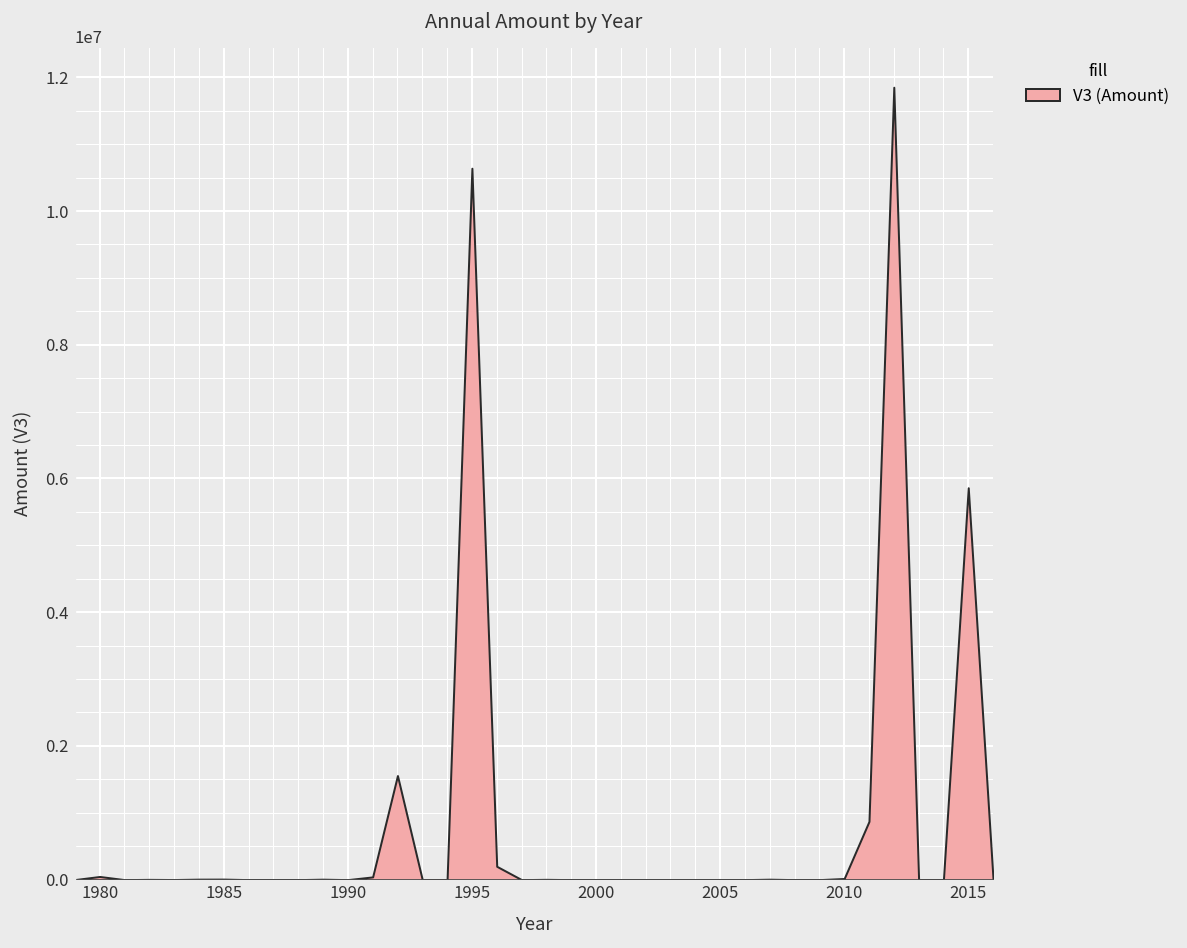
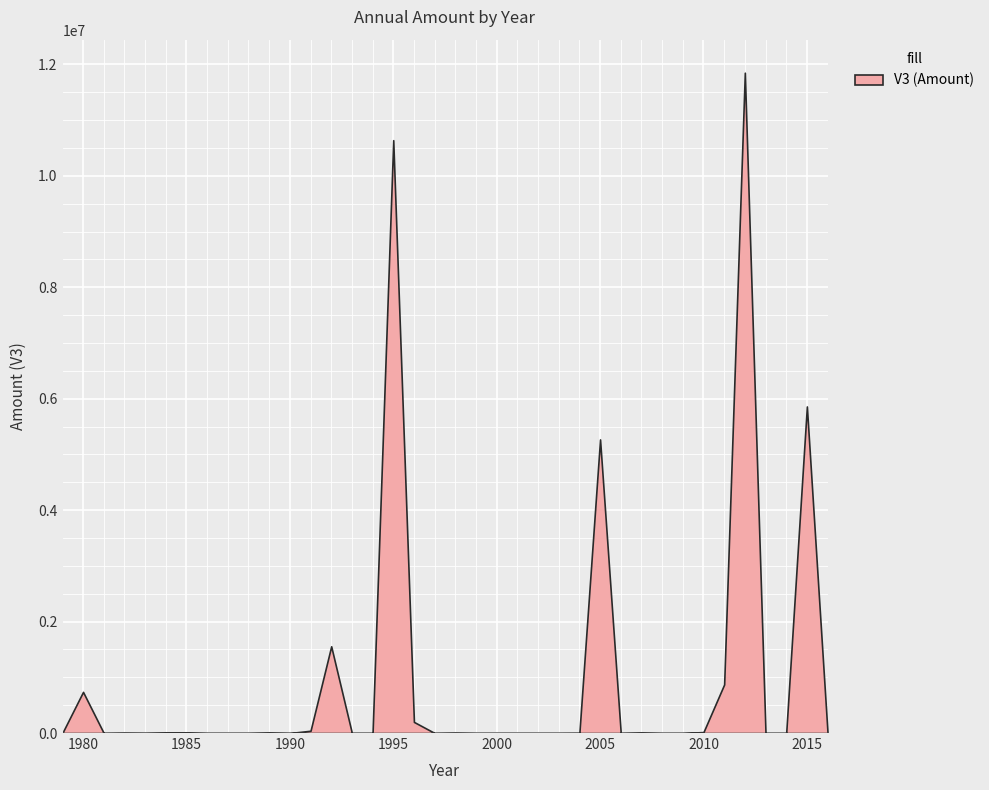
  {
-   "1980": 0,
+   "1980": 700000,
    "1990": 0,
    "1995": 10600000,
    "2000": 0,
-   "2005": 0,
+   "2005": 5300000,
    "2015": 5900000
  }
